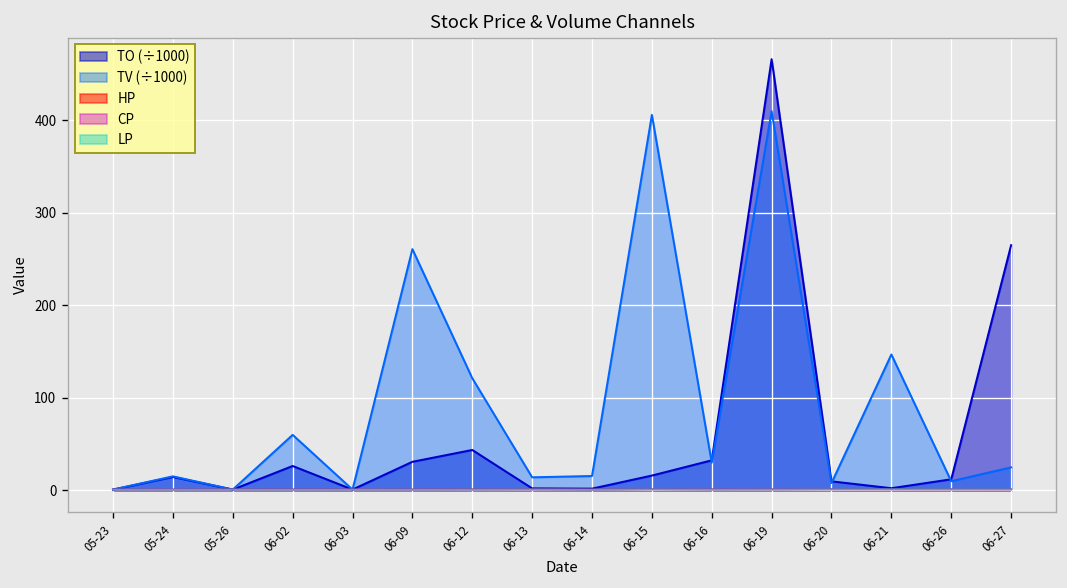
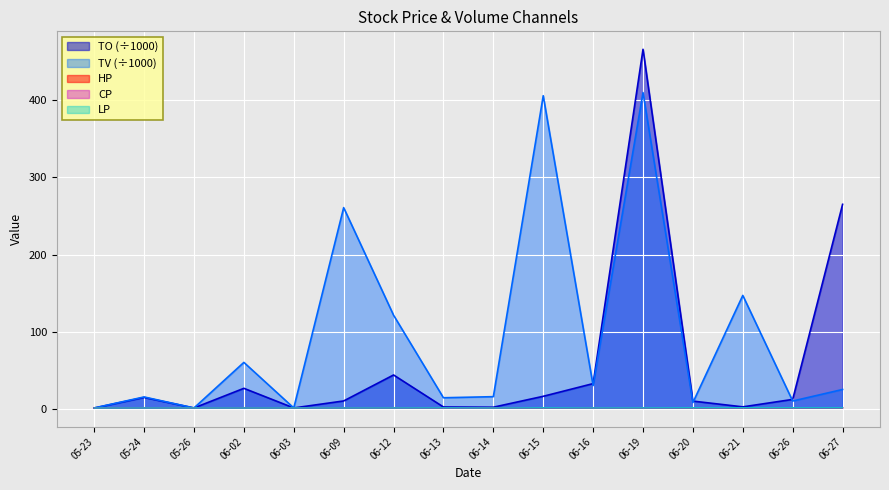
  {
    "TO (÷1000)": {
      "06-02": 30,
-     "06-09": 30,
+     "06-09": 10,
      "06-12": 40,
      "06-15": 20,
      "06-19": 470,
      "06-27": 270
    },
    "TV (÷1000)": {
      "06-02": 60,
      "06-09": 260,
      "06-12": 120,
      "06-13": 10,
      "06-14": 20,
      "06-15": 410,
      "06-19": 410,
      "06-21": 150,
      "06-27": 20
    },
    "LP": {
      "05-24": 0,
      "06-02": 0,
      "06-09": 0,
      "06-12": 0,
      "06-15": 0,
      "06-16": 0,
      "06-19": 0,
      "06-20": 0,
      "06-26": 0,
      "06-27": 0
    }
  }
